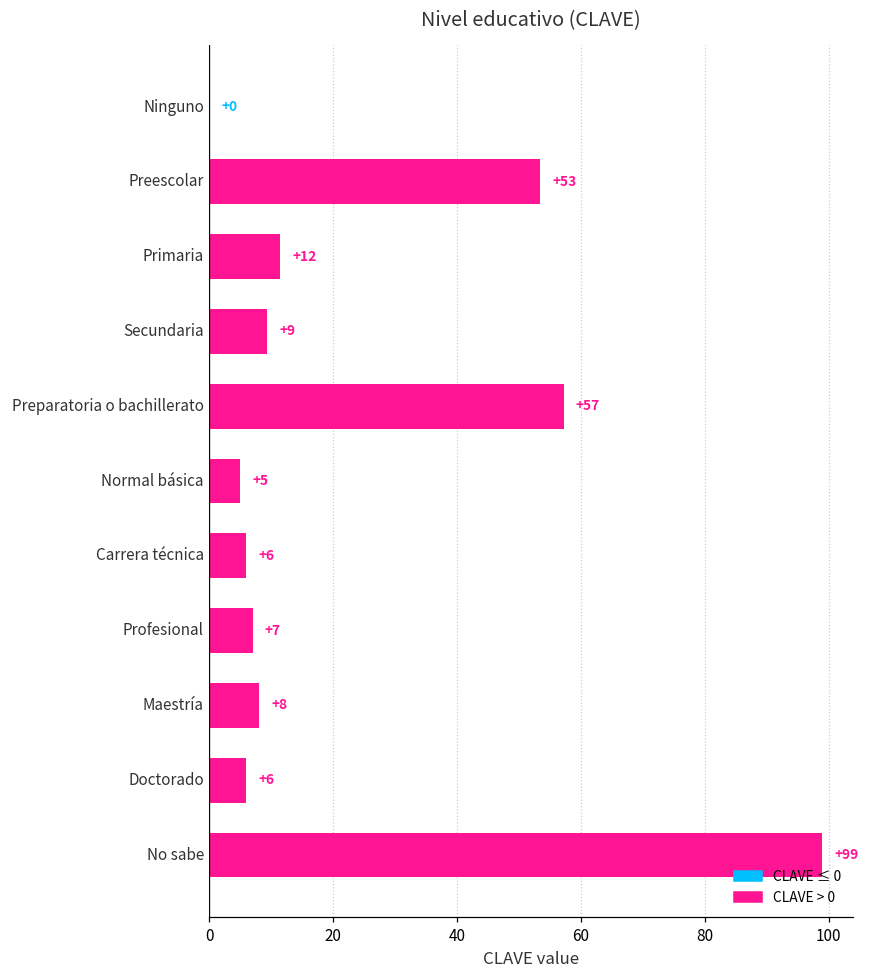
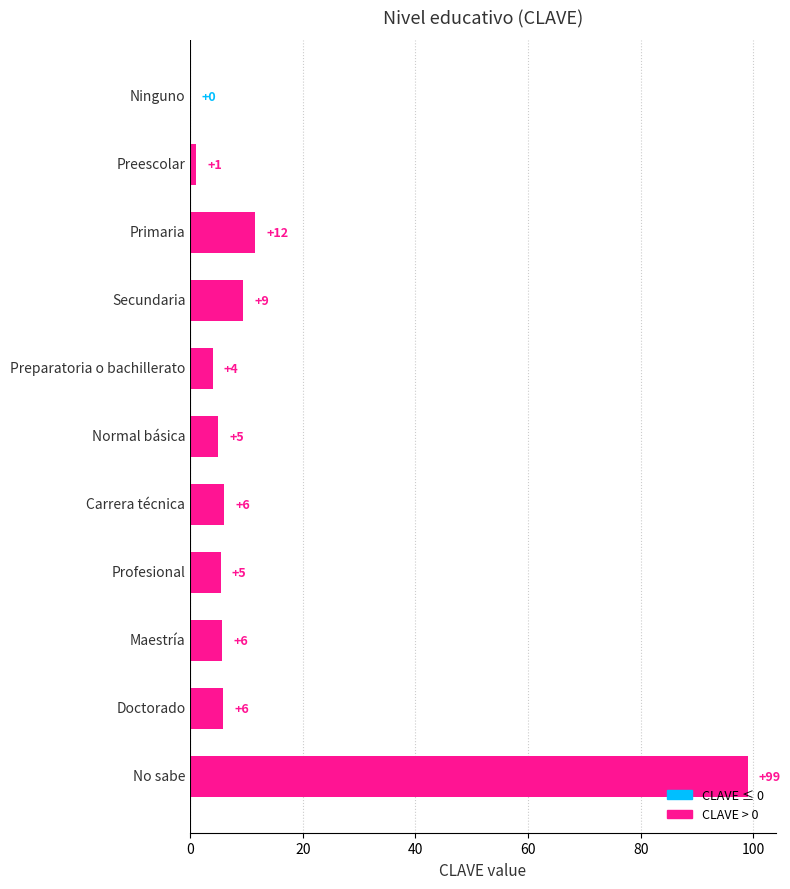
  {
    "Ninguno": "+0",
-   "Preescolar": "+53",
+   "Preescolar": "+1",
    "Primaria": "+12",
    "Secundaria": "+9",
-   "Preparatoria o bachillerato": "+57",
+   "Preparatoria o bachillerato": "+4",
    "Normal básica": "+5",
    "Carrera técnica": "+6",
-   "Profesional": "+7",
-   "Maestría": "+8",
+   "Profesional": "+5",
+   "Maestría": "+6",
    "Doctorado": "+6",
    "No sabe": "+99"
  }
